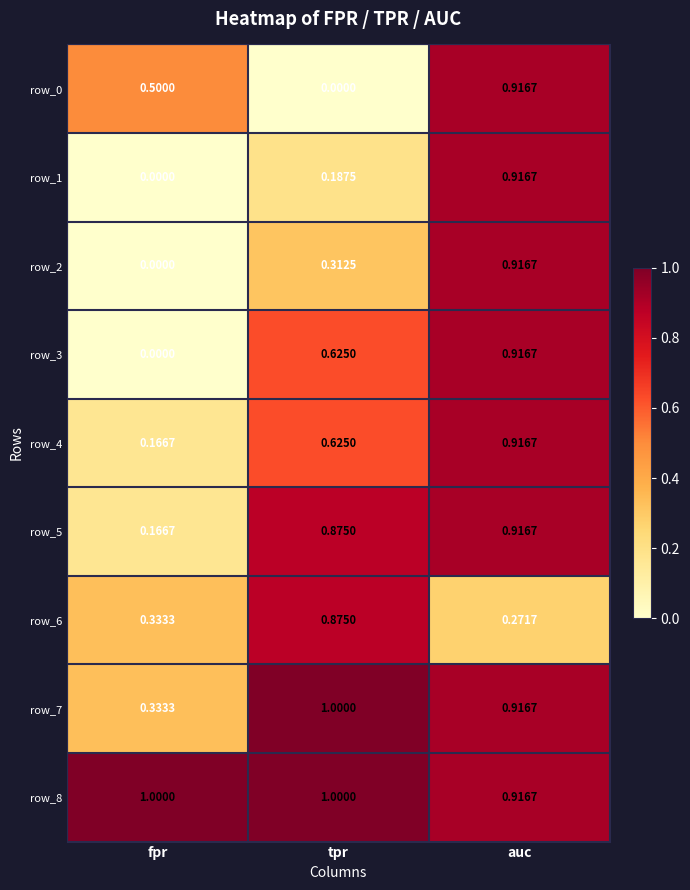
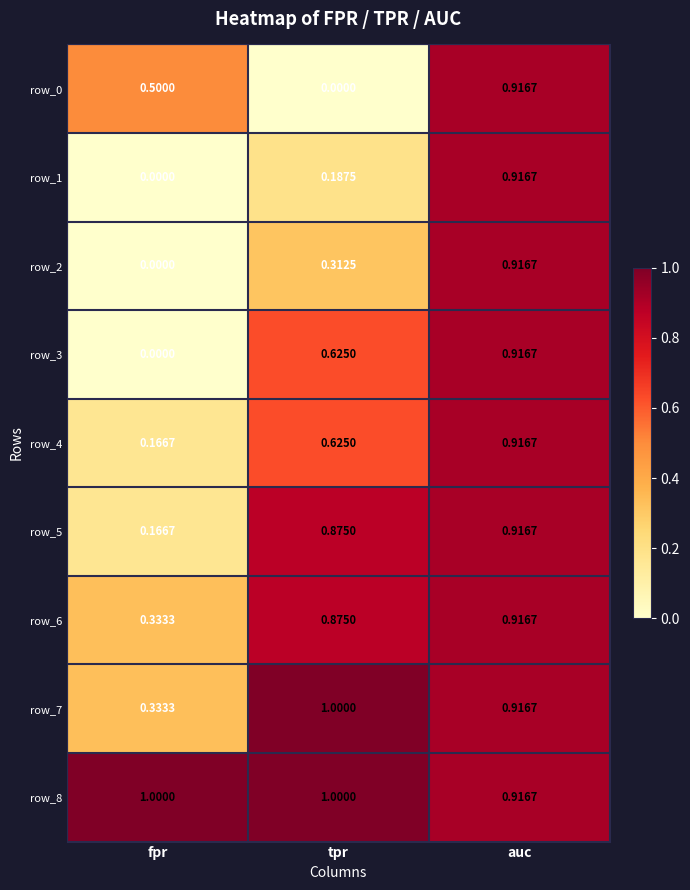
  {
    "row_0": {
      "fpr": 0.5000,
      "tpr": 0.0000,
      "auc": 0.9167
    },
    "row_1": {
      "fpr": 0.0000,
      "tpr": 0.1875,
      "auc": 0.9167
    },
    "row_2": {
      "fpr": 0.0000,
      "tpr": 0.3125,
      "auc": 0.9167
    },
    "row_3": {
      "fpr": 0.0000,
      "tpr": 0.6250,
      "auc": 0.9167
    },
    "row_4": {
      "fpr": 0.1667,
      "tpr": 0.6250,
      "auc": 0.9167
    },
    "row_5": {
      "fpr": 0.1667,
      "tpr": 0.8750,
      "auc": 0.9167
    },
    "row_6": {
      "fpr": 0.3333,
      "tpr": 0.8750,
-     "auc": 0.2717
+     "auc": 0.9167
    },
    "row_7": {
      "fpr": 0.3333,
      "tpr": 1.0000,
      "auc": 0.9167
    },
    "row_8": {
      "fpr": 1.0000,
      "tpr": 1.0000,
      "auc": 0.9167
    }
  }
